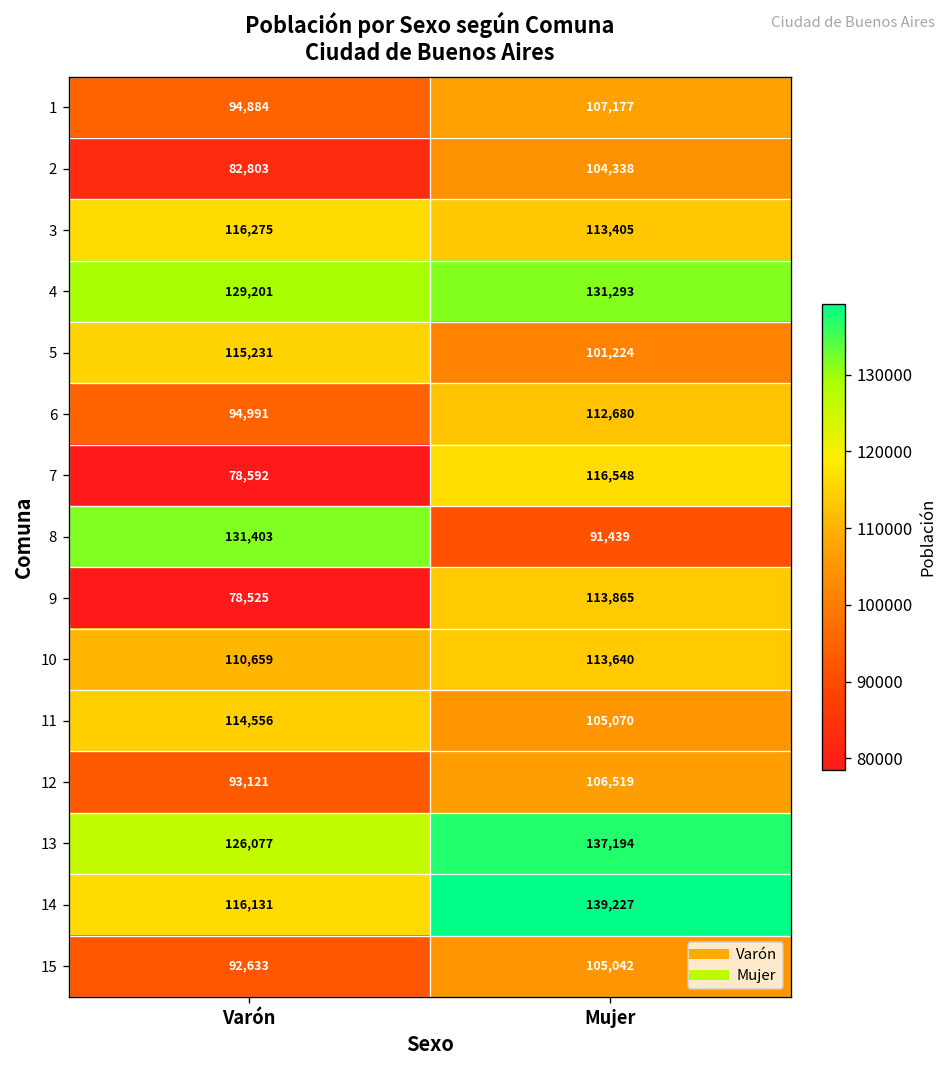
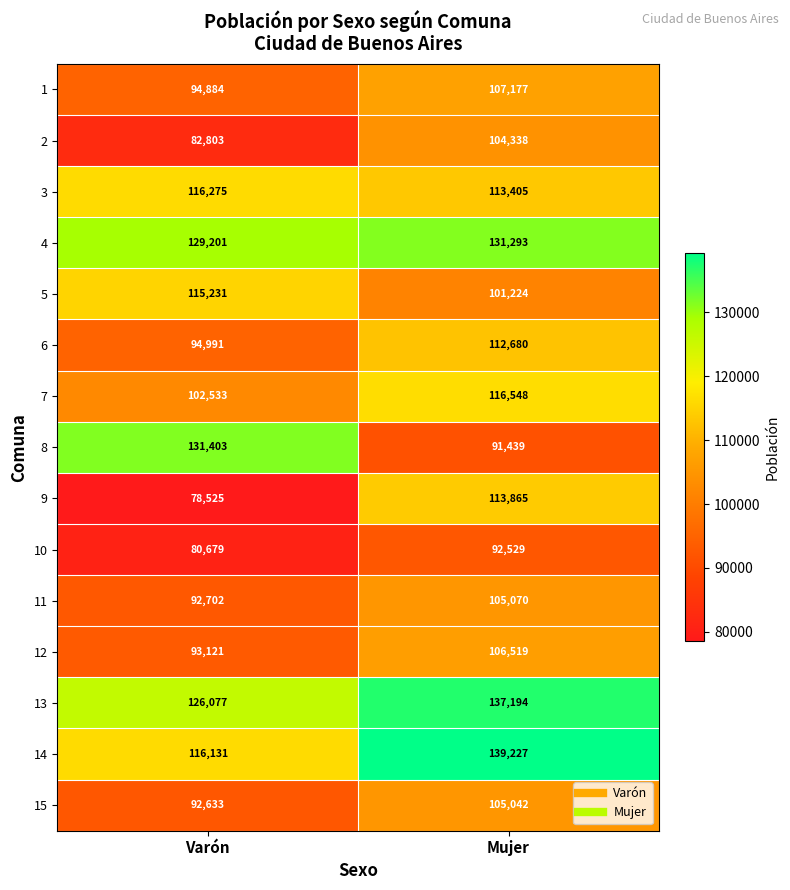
  {
    "1": {
      "Varón": "94,884",
      "Mujer": "107,177"
    },
    "2": {
      "Varón": "82,803",
      "Mujer": "104,338"
    },
    "3": {
      "Varón": "116,275",
      "Mujer": "113,405"
    },
    "4": {
      "Varón": "129,201",
      "Mujer": "131,293"
    },
    "5": {
      "Varón": "115,231",
      "Mujer": "101,224"
    },
    "6": {
      "Varón": "94,991",
      "Mujer": "112,680"
    },
    "7": {
-     "Varón": "78,592",
+     "Varón": "102,533",
      "Mujer": "116,548"
    },
    "8": {
      "Varón": "131,403",
      "Mujer": "91,439"
    },
    "9": {
      "Varón": "78,525",
      "Mujer": "113,865"
    },
    "10": {
-     "Varón": "110,659",
-     "Mujer": "113,640"
+     "Varón": "80,679",
+     "Mujer": "92,529"
    },
    "11": {
-     "Varón": "114,556",
+     "Varón": "92,702",
      "Mujer": "105,070"
    },
    "12": {
      "Varón": "93,121",
      "Mujer": "106,519"
    },
    "13": {
      "Varón": "126,077",
      "Mujer": "137,194"
    },
    "14": {
      "Varón": "116,131",
      "Mujer": "139,227"
    },
    "15": {
      "Varón": "92,633",
      "Mujer": "105,042"
    }
  }
